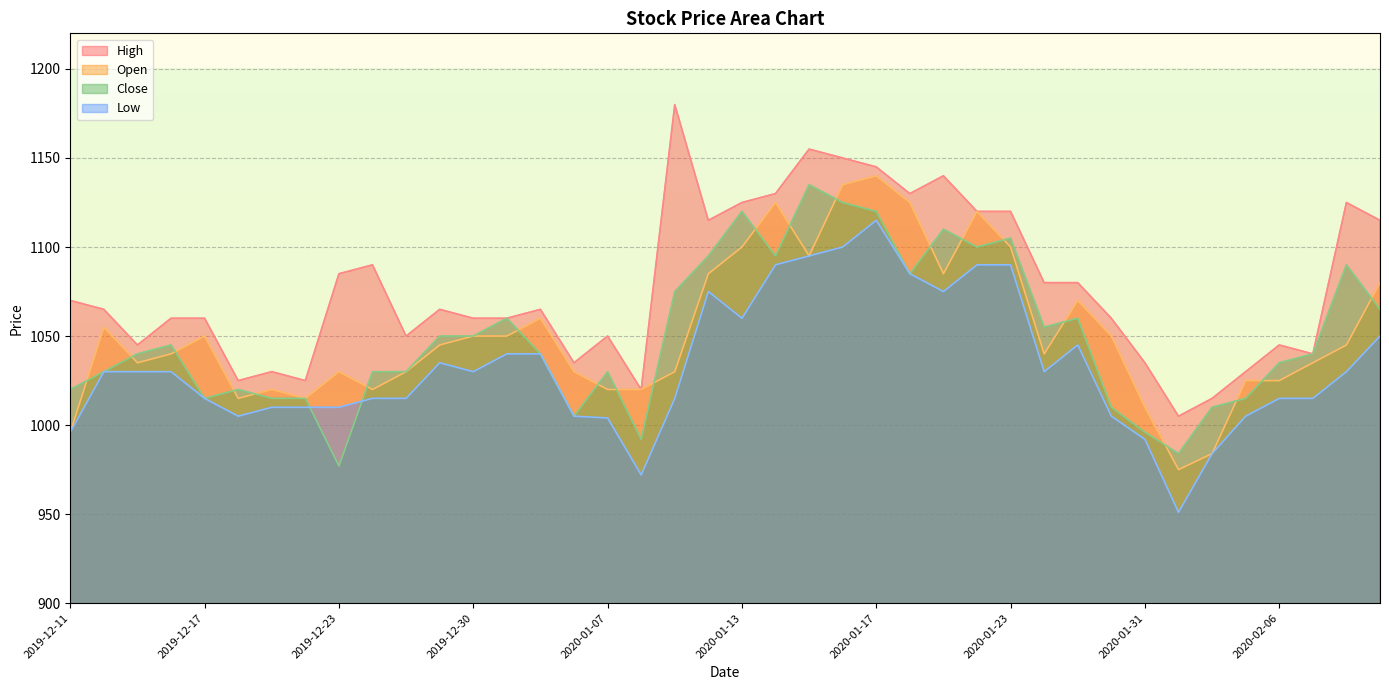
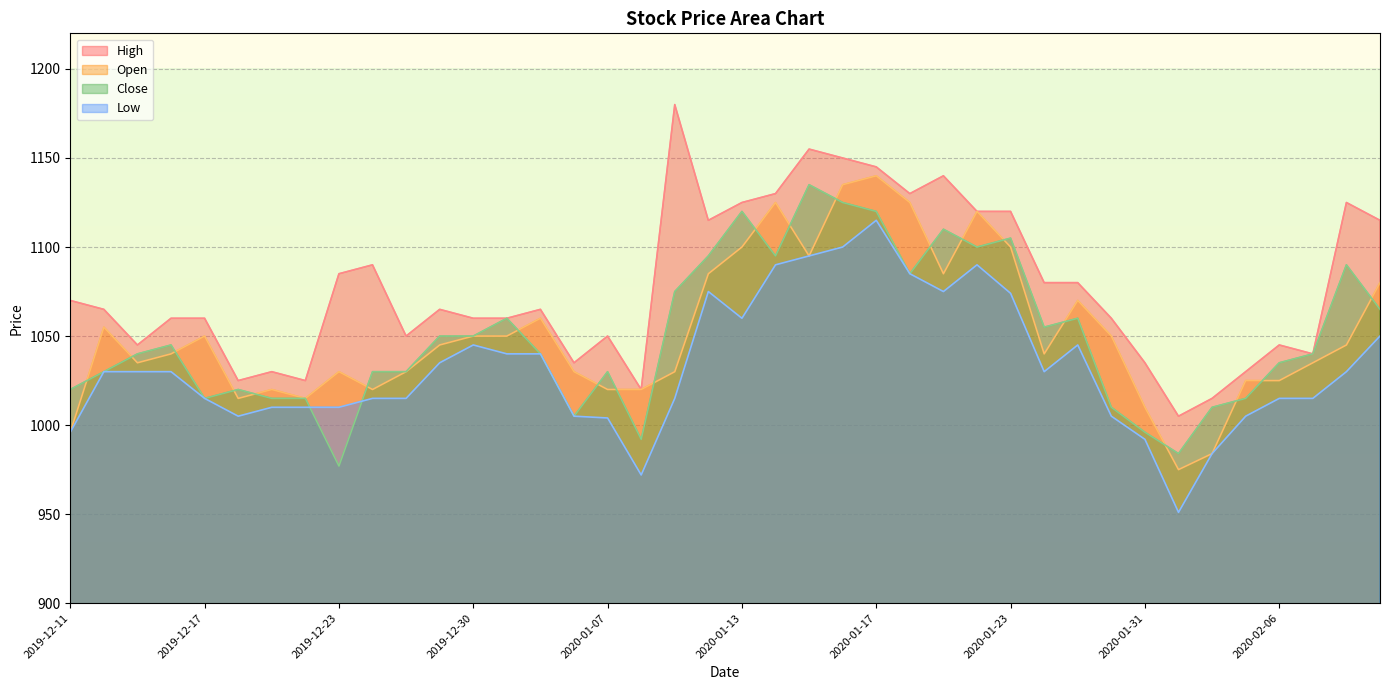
  {
    "Close": {
      "2019-12-11": 1020,
      "2019-12-23": 977,
      "2020-01-07": 1030,
      "2020-01-13": 1120,
      "2020-01-17": 1120,
      "2020-01-23": 1105,
      "2020-01-31": 996,
      "2020-02-06": 1035
    },
    "Low": {
      "2019-12-23": 1010,
-     "2019-12-30": 1030,
+     "2019-12-30": 1045,
      "2020-01-07": 1004,
      "2020-01-13": 1060,
      "2020-01-17": 1115,
-     "2020-01-23": 1090,
+     "2020-01-23": 1074,
      "2020-01-31": 992,
      "2020-02-06": 1015
    }
  }
